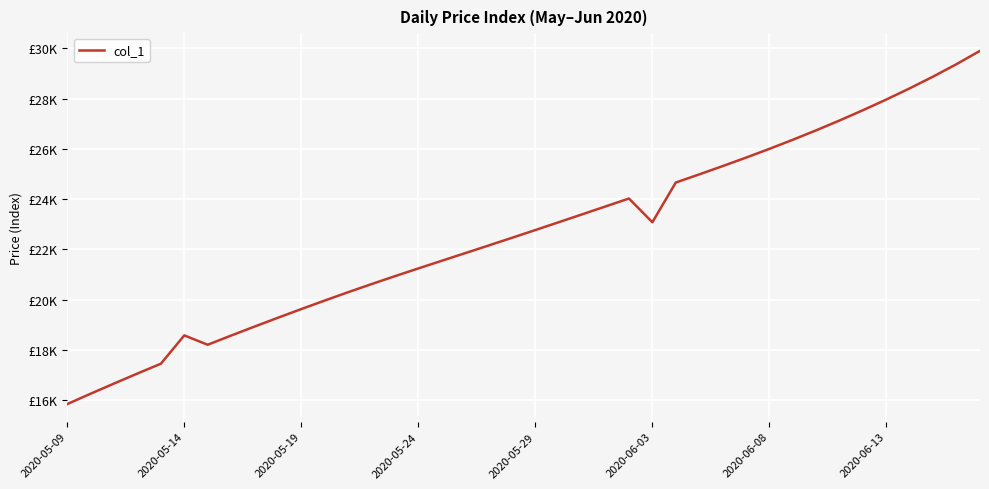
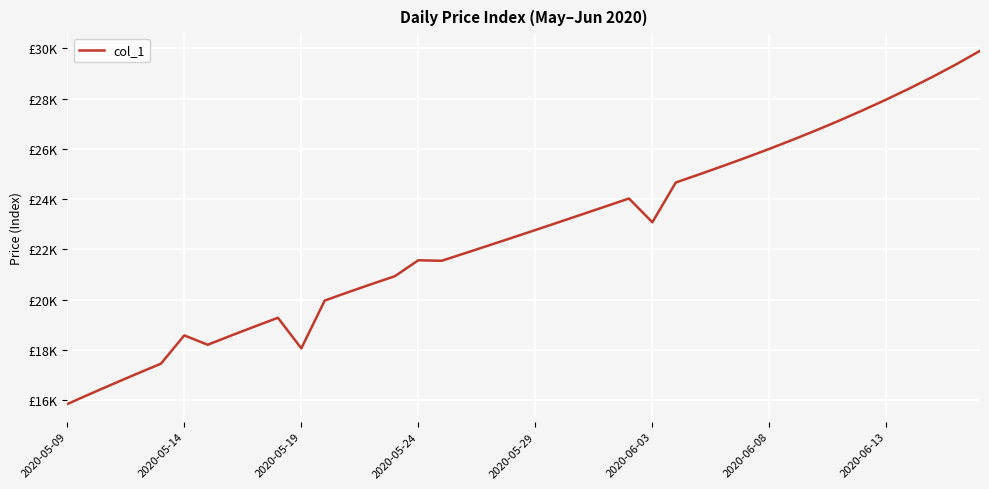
  {
    "2020-05-09": "£15800",
    "2020-05-14": "£18600",
-   "2020-05-19": "£19600",
-   "2020-05-24": "£21200",
+   "2020-05-19": "£18100",
+   "2020-05-24": "£21600",
    "2020-05-29": "£22800",
    "2020-06-03": "£23100",
    "2020-06-08": "£26000",
    "2020-06-13": "£28000"
  }
